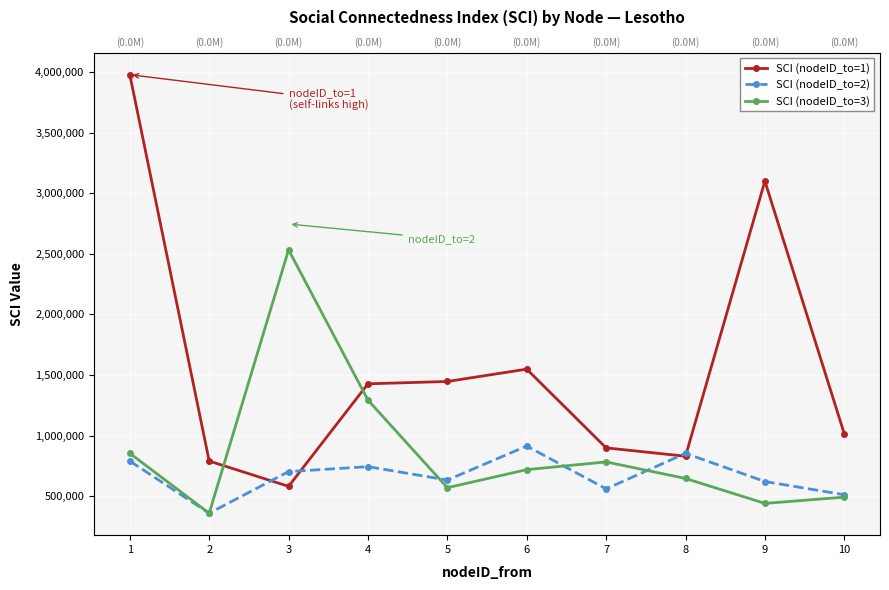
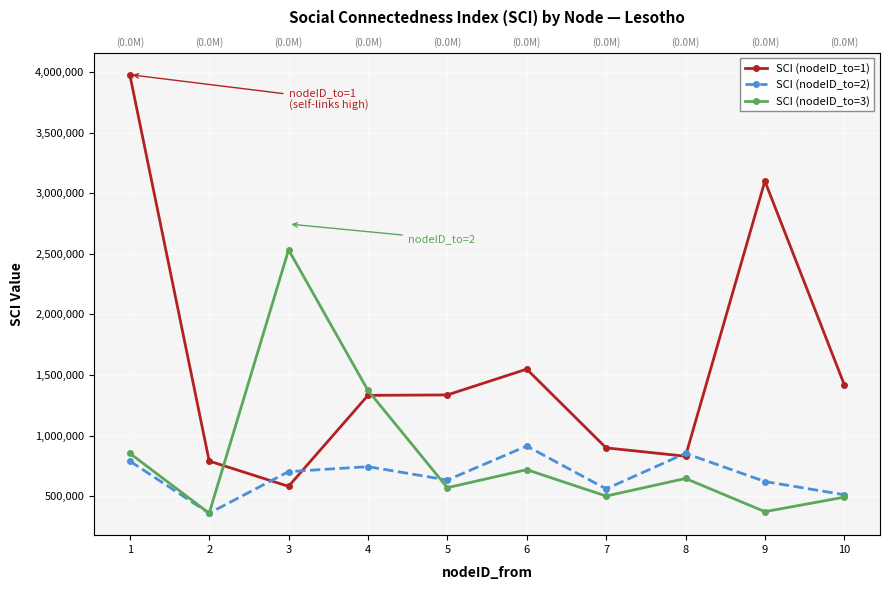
  {
    "SCI (nodeID_to=1)": {
      "2": "790,000",
      "3": "580,000",
-     "4": "1,430,000",
-     "5": "1,450,000",
+     "4": "1,330,000",
+     "5": "1,340,000",
      "6": "1,550,000",
      "7": "900,000",
      "8": "830,000",
      "9": "3,100,000",
-     "10": "1,020,000"
+     "10": "1,420,000"
    },
    "SCI (nodeID_to=2)": {
      "1": "790,000",
      "3": "700,000",
      "4": "740,000",
      "5": "630,000",
      "6": "910,000",
      "7": "560,000",
      "8": "850,000",
      "9": "620,000"
    },
    "SCI (nodeID_to=3)": {
      "1": "850,000",
-     "4": "1,290,000",
+     "4": "1,370,000",
      "5": "570,000",
      "6": "720,000",
-     "7": "780,000",
+     "7": "500,000",
      "8": "650,000",
-     "9": "440,000"
+     "9": "370,000"
    }
  }
